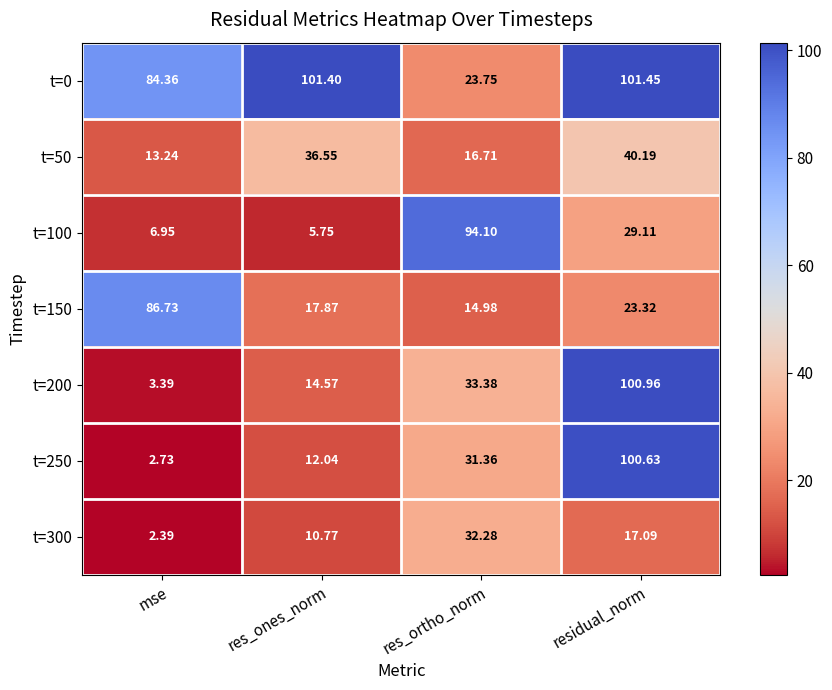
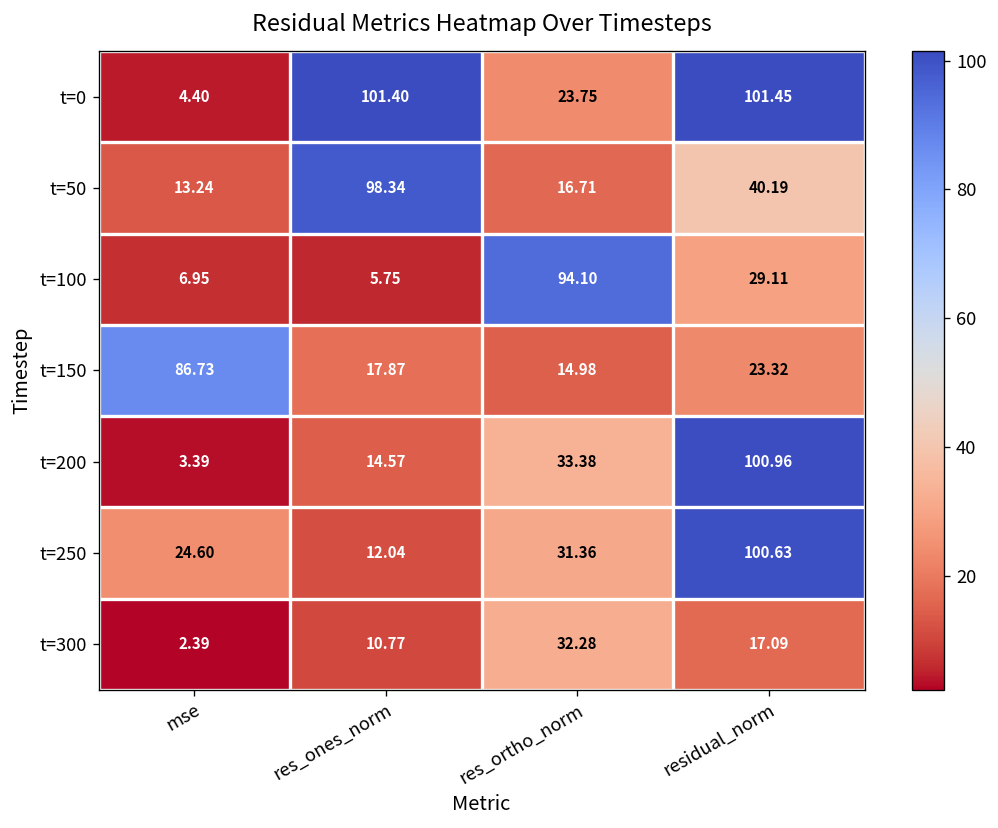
  {
    "t=0": {
-     "mse": 84.36,
+     "mse": 4.40,
      "res_ones_norm": 101.40,
      "res_ortho_norm": 23.75,
      "residual_norm": 101.45
    },
    "t=50": {
      "mse": 13.24,
-     "res_ones_norm": 36.55,
+     "res_ones_norm": 98.34,
      "res_ortho_norm": 16.71,
      "residual_norm": 40.19
    },
    "t=100": {
      "mse": 6.95,
      "res_ones_norm": 5.75,
      "res_ortho_norm": 94.10,
      "residual_norm": 29.11
    },
    "t=150": {
      "mse": 86.73,
      "res_ones_norm": 17.87,
      "res_ortho_norm": 14.98,
      "residual_norm": 23.32
    },
    "t=200": {
      "mse": 3.39,
      "res_ones_norm": 14.57,
      "res_ortho_norm": 33.38,
      "residual_norm": 100.96
    },
    "t=250": {
-     "mse": 2.73,
+     "mse": 24.60,
      "res_ones_norm": 12.04,
      "res_ortho_norm": 31.36,
      "residual_norm": 100.63
    },
    "t=300": {
      "mse": 2.39,
      "res_ones_norm": 10.77,
      "res_ortho_norm": 32.28,
      "residual_norm": 17.09
    }
  }
